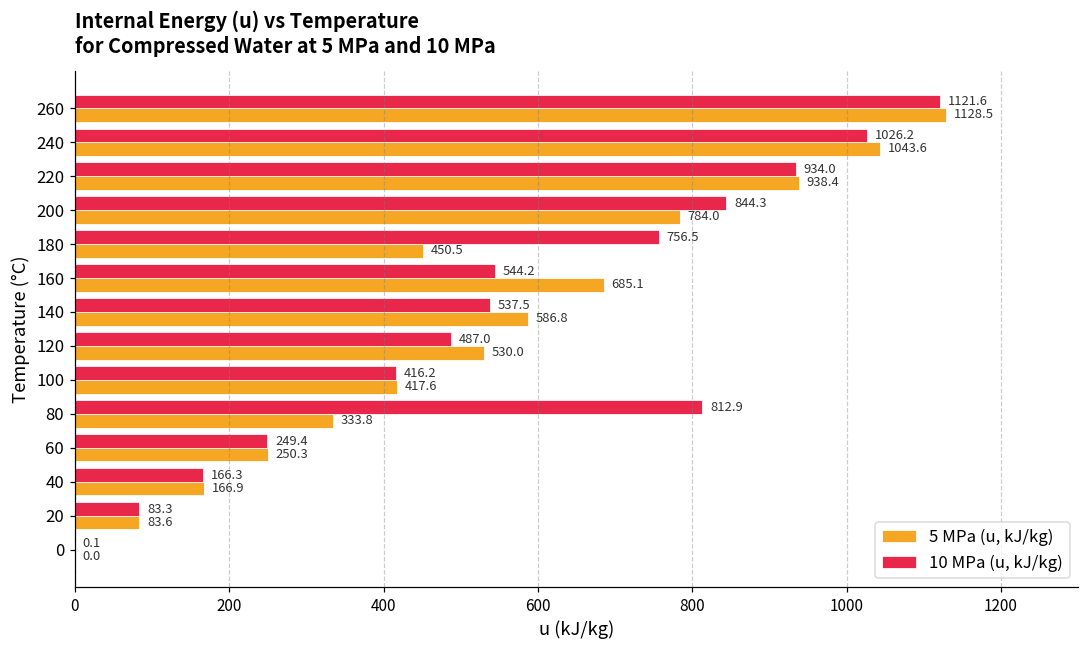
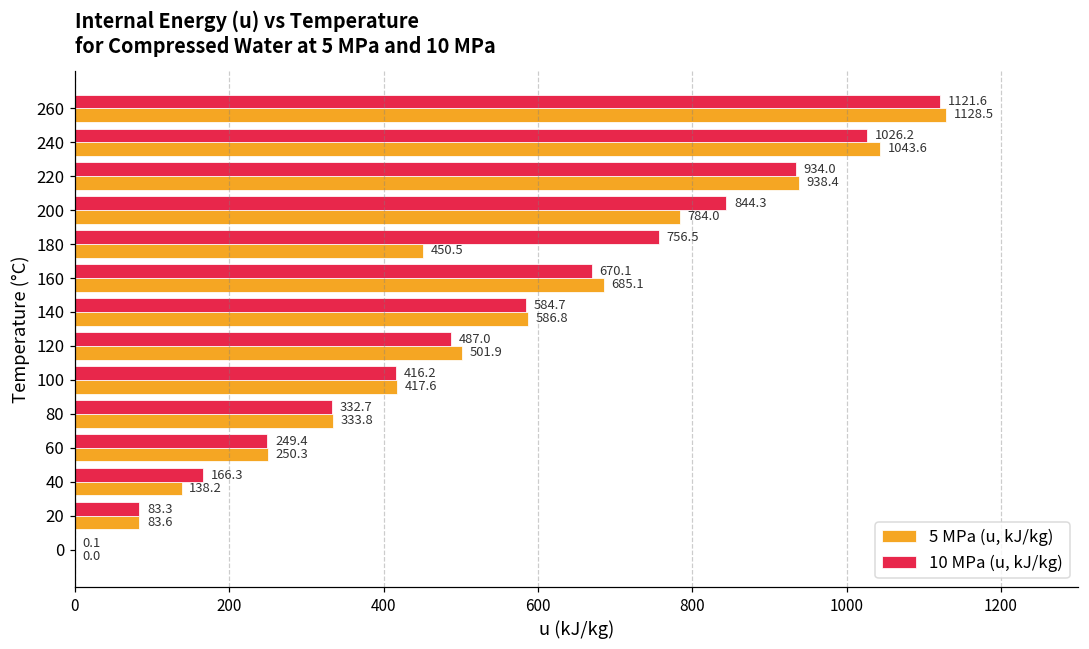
  {
    "5 MPa (u, kJ/kg)": {
      "260": 1128.5,
      "240": 1043.6,
      "220": 938.4,
      "200": 784.0,
      "180": 450.5,
      "160": 685.1,
      "140": 586.8,
-     "120": 530.0,
+     "120": 501.9,
      "100": 417.6,
      "80": 333.8,
      "60": 250.3,
-     "40": 166.9,
+     "40": 138.2,
      "20": 83.6,
      "0": 0.0
    },
    "10 MPa (u, kJ/kg)": {
      "260": 1121.6,
      "240": 1026.2,
      "220": 934.0,
      "200": 844.3,
      "180": 756.5,
-     "160": 544.2,
-     "140": 537.5,
+     "160": 670.1,
+     "140": 584.7,
      "120": 487.0,
      "100": 416.2,
-     "80": 812.9,
+     "80": 332.7,
      "60": 249.4,
      "40": 166.3,
      "20": 83.3,
      "0": 0.1
    }
  }
